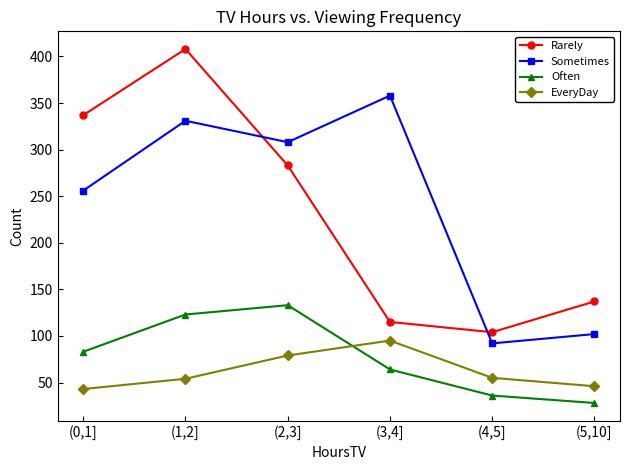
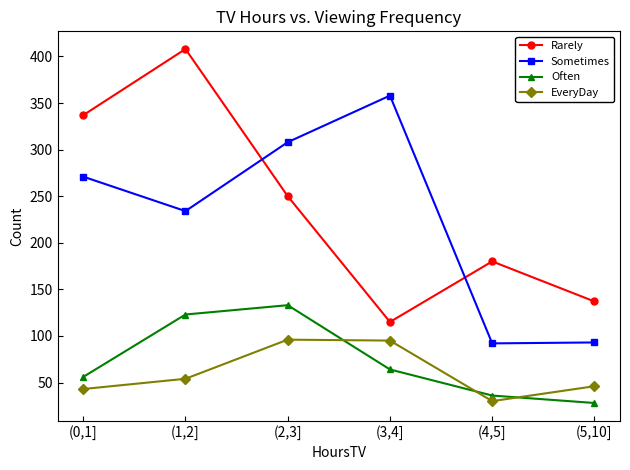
  {
    "Rarely": {
      "(0,1]": 340,
      "(1,2]": 410,
-     "(2,3]": 280,
+     "(2,3]": 250,
      "(3,4]": 120,
-     "(4,5]": 100,
+     "(4,5]": 180,
      "(5,10]": 140
    },
    "Sometimes": {
-     "(0,1]": 260,
-     "(1,2]": 330,
+     "(0,1]": 270,
+     "(1,2]": 230,
      "(2,3]": 310,
      "(3,4]": 360,
      "(4,5]": 90,
-     "(5,10]": 100
+     "(5,10]": 90
    },
    "Often": {
-     "(0,1]": 80,
+     "(0,1]": 60,
      "(1,2]": 120,
      "(2,3]": 130,
      "(3,4]": 60,
      "(4,5]": 40,
      "(5,10]": 30
    },
    "EveryDay": {
      "(0,1]": 40,
      "(1,2]": 50,
-     "(2,3]": 80,
+     "(2,3]": 100,
      "(3,4]": 100,
-     "(4,5]": 60,
+     "(4,5]": 30,
      "(5,10]": 50
    }
  }
